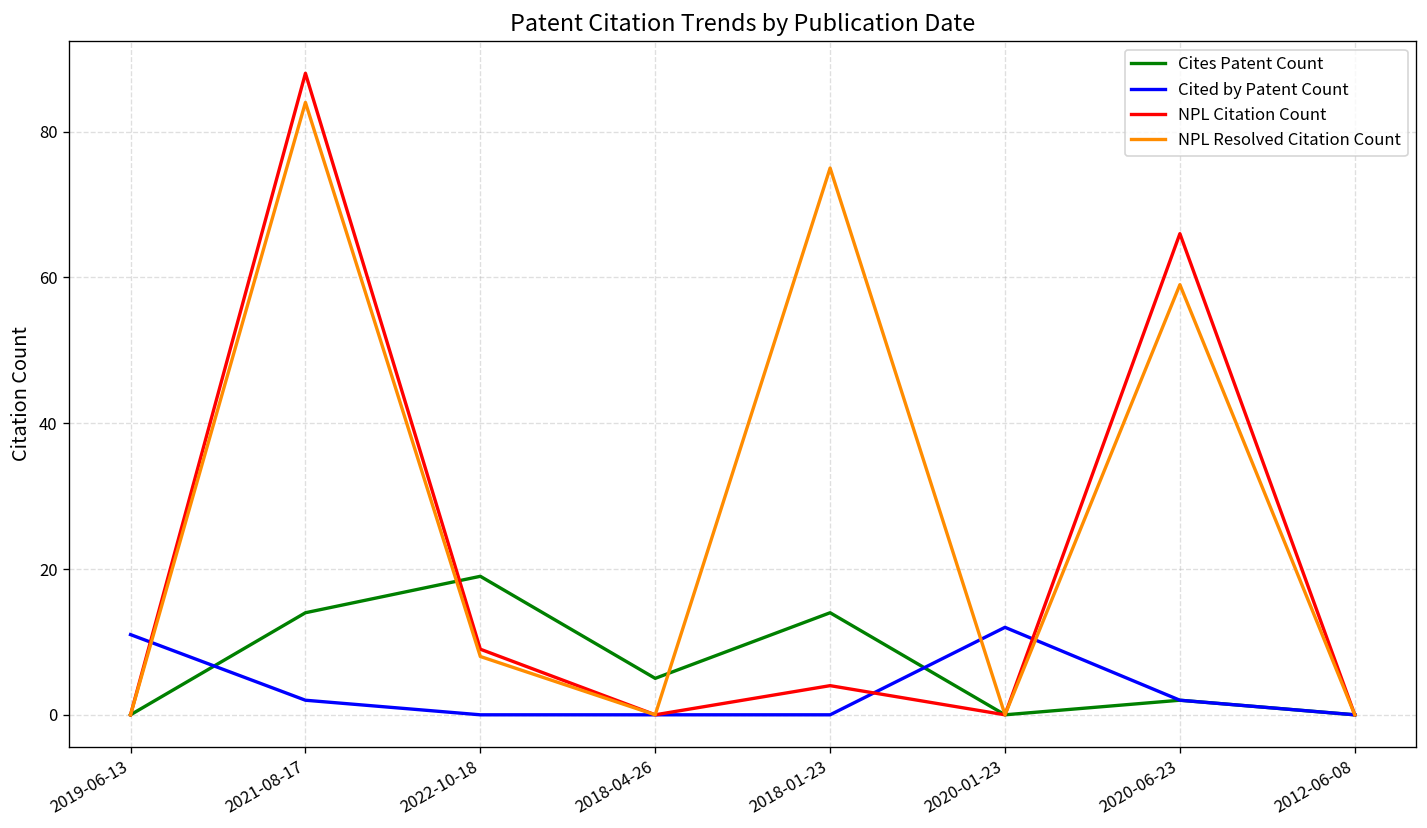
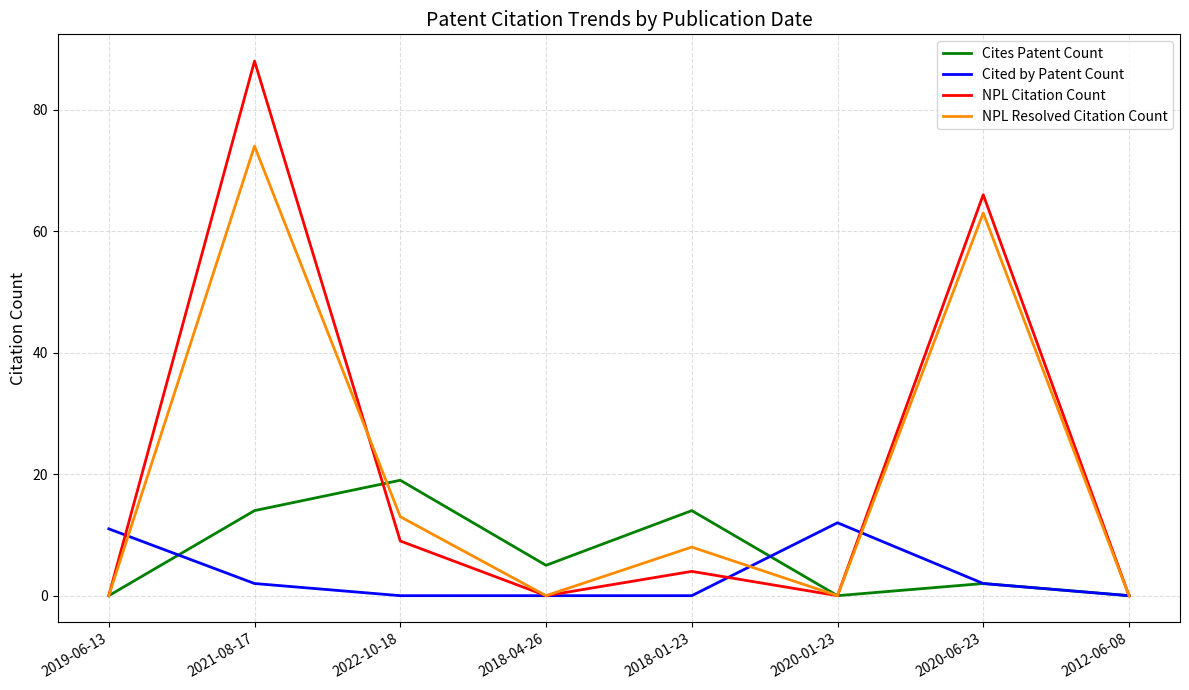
  {
    "Cites Patent Count": {
      "2021-08-17": 14,
      "2022-10-18": 19,
      "2018-04-26": 5,
      "2018-01-23": 14
    },
    "Cited by Patent Count": {
      "2019-06-13": 11,
      "2021-08-17": 2,
      "2022-10-18": 0,
      "2018-01-23": 0,
      "2020-01-23": 12
    },
    "NPL Citation Count": {
      "2021-08-17": 88,
      "2022-10-18": 9,
      "2018-01-23": 4,
      "2020-06-23": 66
    },
    "NPL Resolved Citation Count": {
-     "2021-08-17": 84,
-     "2022-10-18": 8,
-     "2018-01-23": 75,
-     "2020-06-23": 59
+     "2021-08-17": 74,
+     "2022-10-18": 13,
+     "2018-01-23": 8,
+     "2020-06-23": 63
    }
  }
